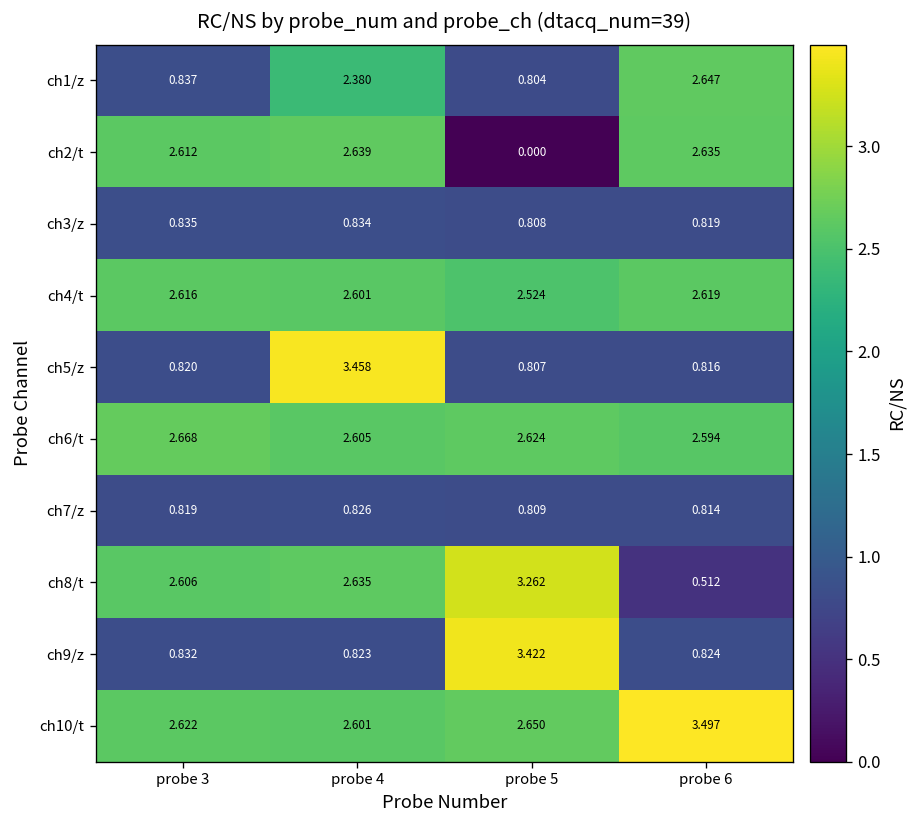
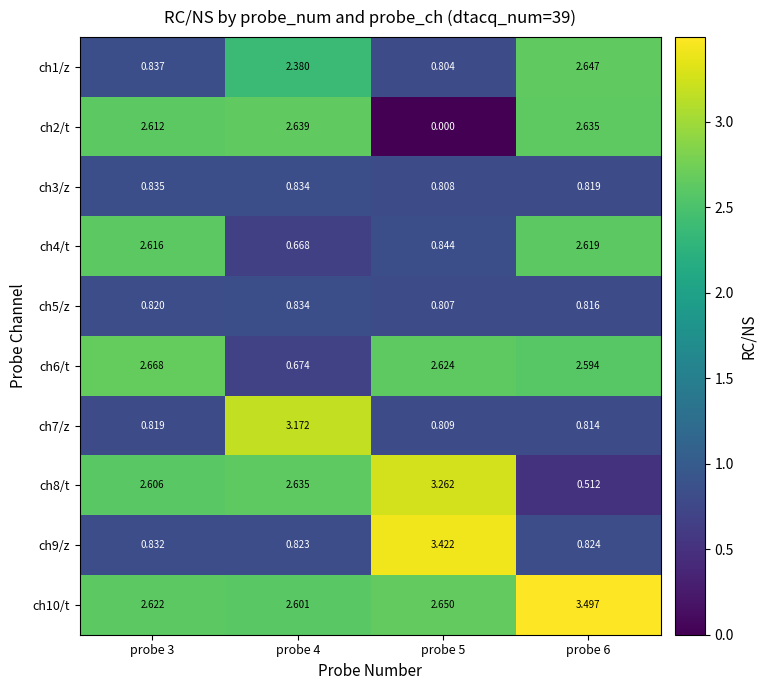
  {
    "ch1/z": {
      "probe 3": 0.837,
      "probe 4": 2.380,
      "probe 5": 0.804,
      "probe 6": 2.647
    },
    "ch2/t": {
      "probe 3": 2.612,
      "probe 4": 2.639,
      "probe 5": 0.000,
      "probe 6": 2.635
    },
    "ch3/z": {
      "probe 3": 0.835,
      "probe 4": 0.834,
      "probe 5": 0.808,
      "probe 6": 0.819
    },
    "ch4/t": {
      "probe 3": 2.616,
-     "probe 4": 2.601,
-     "probe 5": 2.524,
+     "probe 4": 0.668,
+     "probe 5": 0.844,
      "probe 6": 2.619
    },
    "ch5/z": {
      "probe 3": 0.820,
-     "probe 4": 3.458,
+     "probe 4": 0.834,
      "probe 5": 0.807,
      "probe 6": 0.816
    },
    "ch6/t": {
      "probe 3": 2.668,
-     "probe 4": 2.605,
+     "probe 4": 0.674,
      "probe 5": 2.624,
      "probe 6": 2.594
    },
    "ch7/z": {
      "probe 3": 0.819,
-     "probe 4": 0.826,
+     "probe 4": 3.172,
      "probe 5": 0.809,
      "probe 6": 0.814
    },
    "ch8/t": {
      "probe 3": 2.606,
      "probe 4": 2.635,
      "probe 5": 3.262,
      "probe 6": 0.512
    },
    "ch9/z": {
      "probe 3": 0.832,
      "probe 4": 0.823,
      "probe 5": 3.422,
      "probe 6": 0.824
    },
    "ch10/t": {
      "probe 3": 2.622,
      "probe 4": 2.601,
      "probe 5": 2.650,
      "probe 6": 3.497
    }
  }
